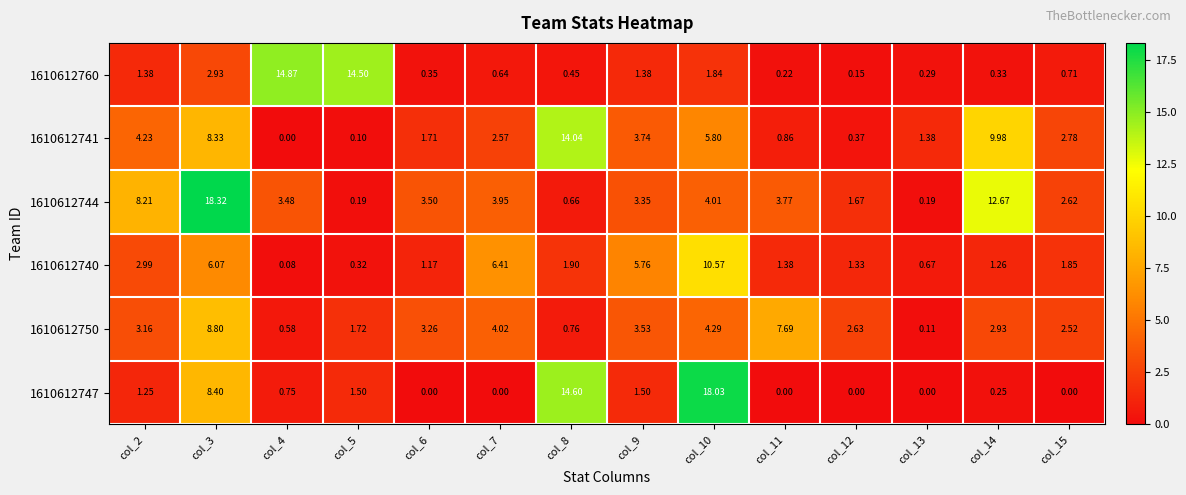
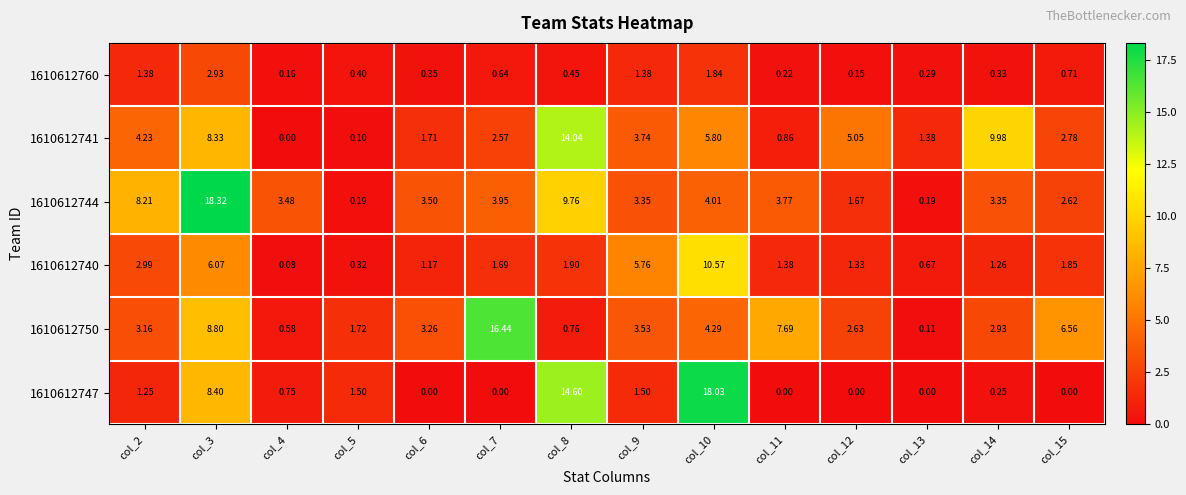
  {
    "1610612760": {
      "col_2": 1.38,
      "col_3": 2.93,
-     "col_4": 14.87,
-     "col_5": 14.50,
+     "col_4": 0.16,
+     "col_5": 0.40,
      "col_6": 0.35,
      "col_7": 0.64,
      "col_8": 0.45,
      "col_9": 1.38,
      "col_10": 1.84,
      "col_11": 0.22,
      "col_12": 0.15,
      "col_13": 0.29,
      "col_14": 0.33,
      "col_15": 0.71
    },
    "1610612741": {
      "col_2": 4.23,
      "col_3": 8.33,
      "col_4": 0.00,
      "col_5": 0.10,
      "col_6": 1.71,
      "col_7": 2.57,
      "col_8": 14.04,
      "col_9": 3.74,
      "col_10": 5.80,
      "col_11": 0.86,
-     "col_12": 0.37,
+     "col_12": 5.05,
      "col_13": 1.38,
      "col_14": 9.98,
      "col_15": 2.78
    },
    "1610612744": {
      "col_2": 8.21,
      "col_3": 18.32,
      "col_4": 3.48,
      "col_5": 0.19,
      "col_6": 3.50,
      "col_7": 3.95,
-     "col_8": 0.66,
+     "col_8": 9.76,
      "col_9": 3.35,
      "col_10": 4.01,
      "col_11": 3.77,
      "col_12": 1.67,
      "col_13": 0.19,
-     "col_14": 12.67,
+     "col_14": 3.35,
      "col_15": 2.62
    },
    "1610612740": {
      "col_2": 2.99,
      "col_3": 6.07,
      "col_4": 0.08,
      "col_5": 0.32,
      "col_6": 1.17,
-     "col_7": 6.41,
+     "col_7": 1.69,
      "col_8": 1.90,
      "col_9": 5.76,
      "col_10": 10.57,
      "col_11": 1.38,
      "col_12": 1.33,
      "col_13": 0.67,
      "col_14": 1.26,
      "col_15": 1.85
    },
    "1610612750": {
      "col_2": 3.16,
      "col_3": 8.80,
      "col_4": 0.58,
      "col_5": 1.72,
      "col_6": 3.26,
-     "col_7": 4.02,
+     "col_7": 16.44,
      "col_8": 0.76,
      "col_9": 3.53,
      "col_10": 4.29,
      "col_11": 7.69,
      "col_12": 2.63,
      "col_13": 0.11,
      "col_14": 2.93,
-     "col_15": 2.52
+     "col_15": 6.56
    },
    "1610612747": {
      "col_2": 1.25,
      "col_3": 8.40,
      "col_4": 0.75,
      "col_5": 1.50,
      "col_6": 0.00,
      "col_7": 0.00,
      "col_8": 14.60,
      "col_9": 1.50,
      "col_10": 18.03,
      "col_11": 0.00,
      "col_12": 0.00,
      "col_13": 0.00,
      "col_14": 0.25,
      "col_15": 0.00
    }
  }
